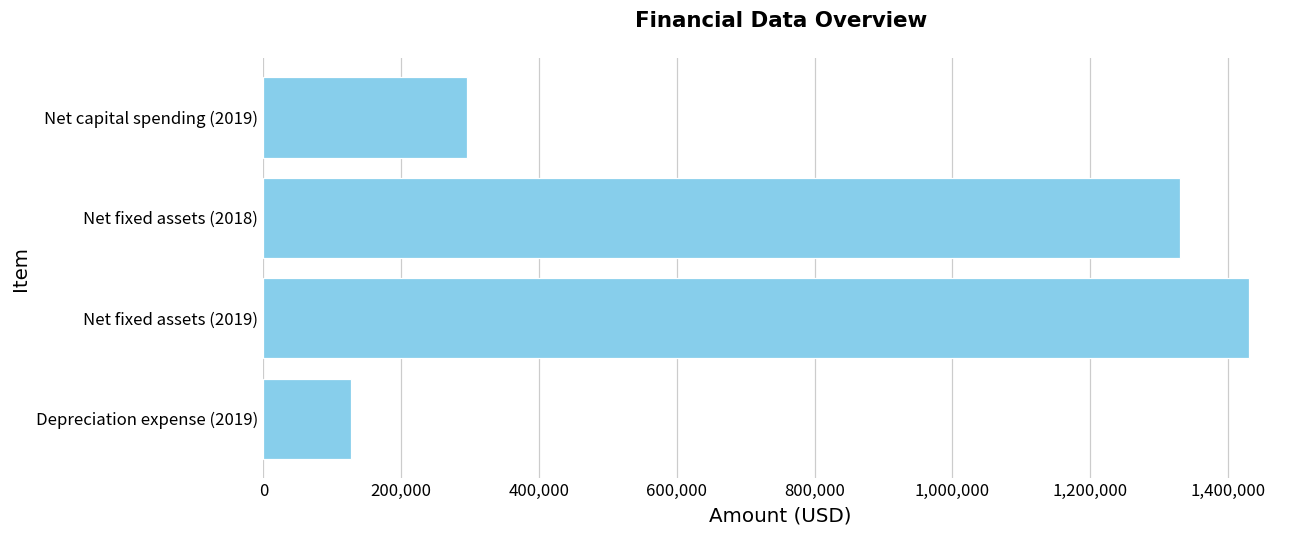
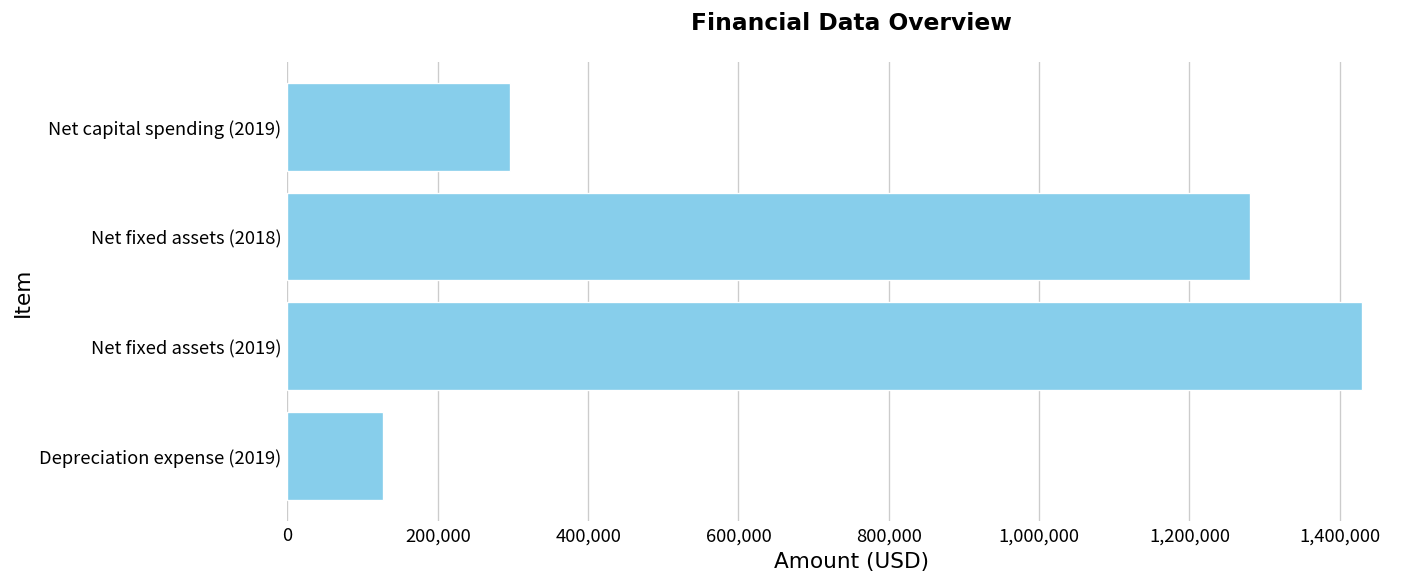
  {
    "Net capital spending (2019)": "300,000",
-   "Net fixed assets (2018)": "1,330,000",
+   "Net fixed assets (2018)": "1,280,000",
    "Net fixed assets (2019)": "1,430,000",
    "Depreciation expense (2019)": "130,000"
  }
